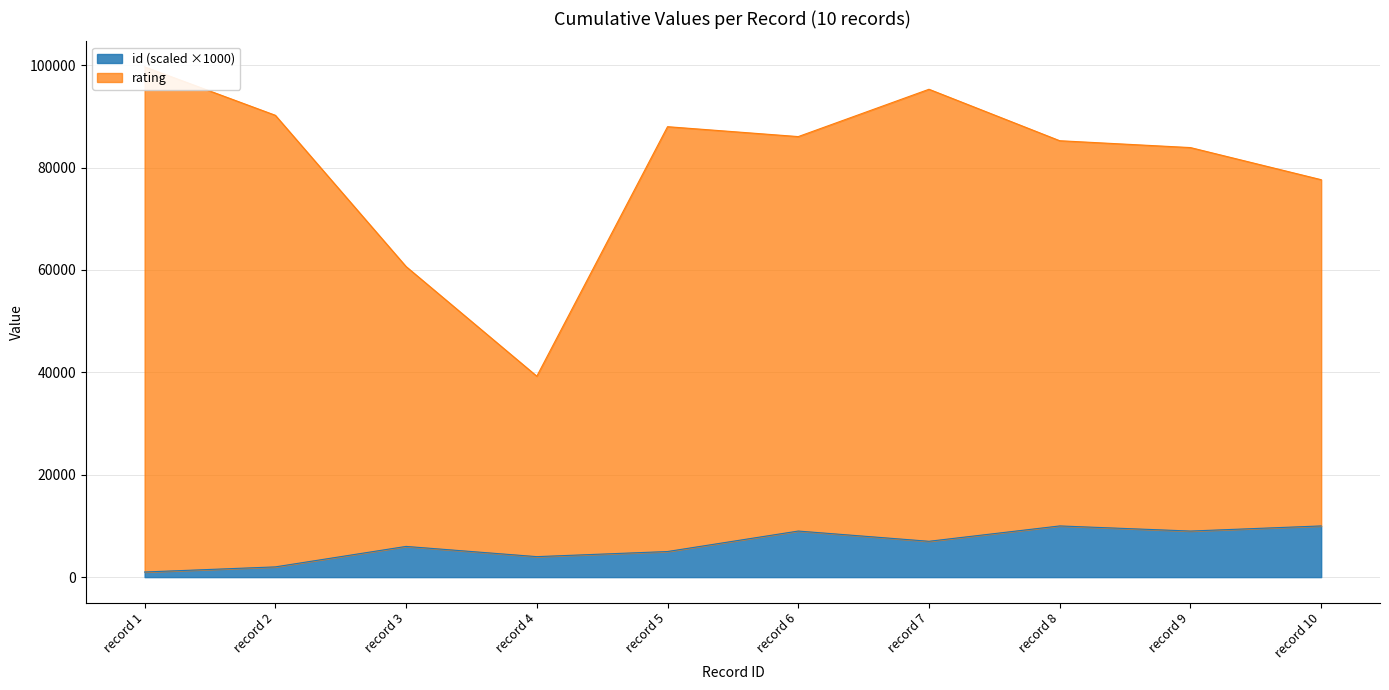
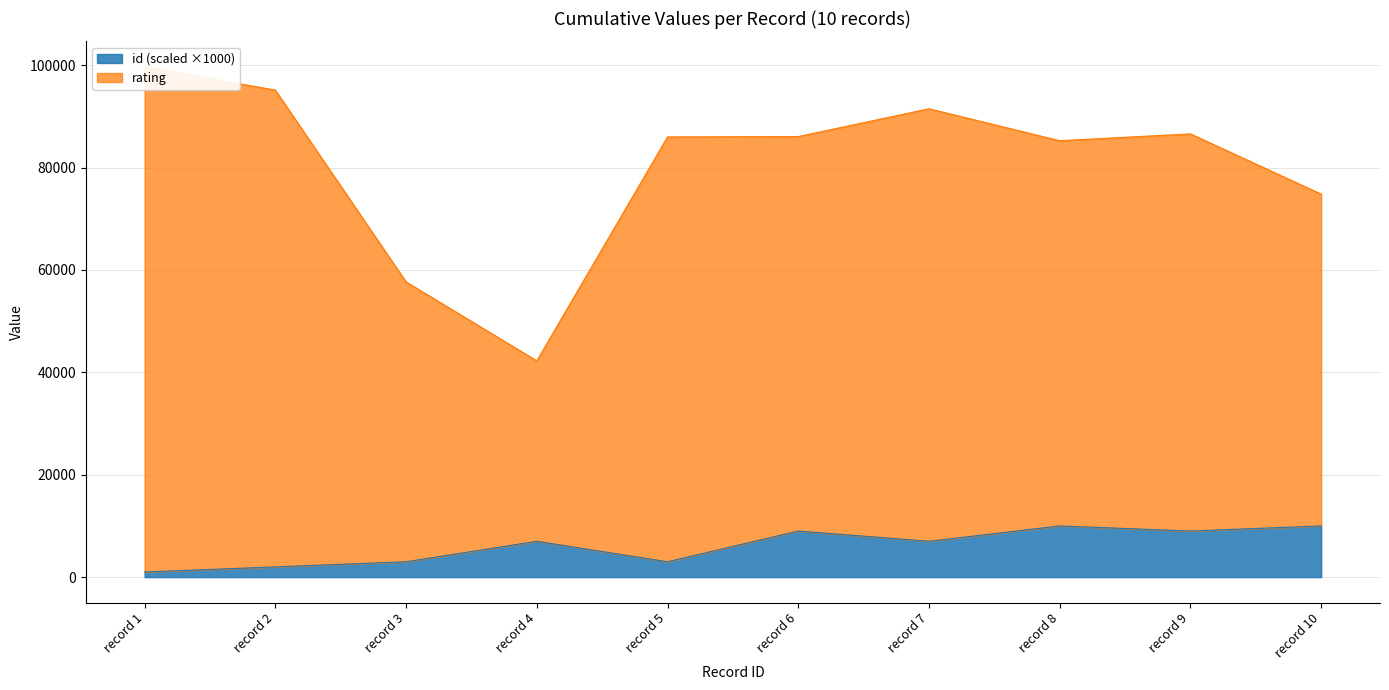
  {
    "id (scaled ×1000)": {
      "record 1": 1000,
      "record 2": 2000,
-     "record 3": 6000,
-     "record 4": 4000,
-     "record 5": 5000,
+     "record 3": 3000,
+     "record 4": 7000,
+     "record 5": 3000,
      "record 6": 9000,
      "record 7": 7000,
      "record 8": 10000,
      "record 9": 9000,
      "record 10": 10000
    },
    "rating": {
-     "record 2": 88000,
+     "record 2": 93000,
      "record 3": 55000,
      "record 4": 35000,
      "record 5": 83000,
      "record 6": 77000,
-     "record 7": 88000,
+     "record 7": 84000,
      "record 8": 75000,
-     "record 9": 75000,
-     "record 10": 68000
+     "record 9": 78000,
+     "record 10": 65000
    }
  }
